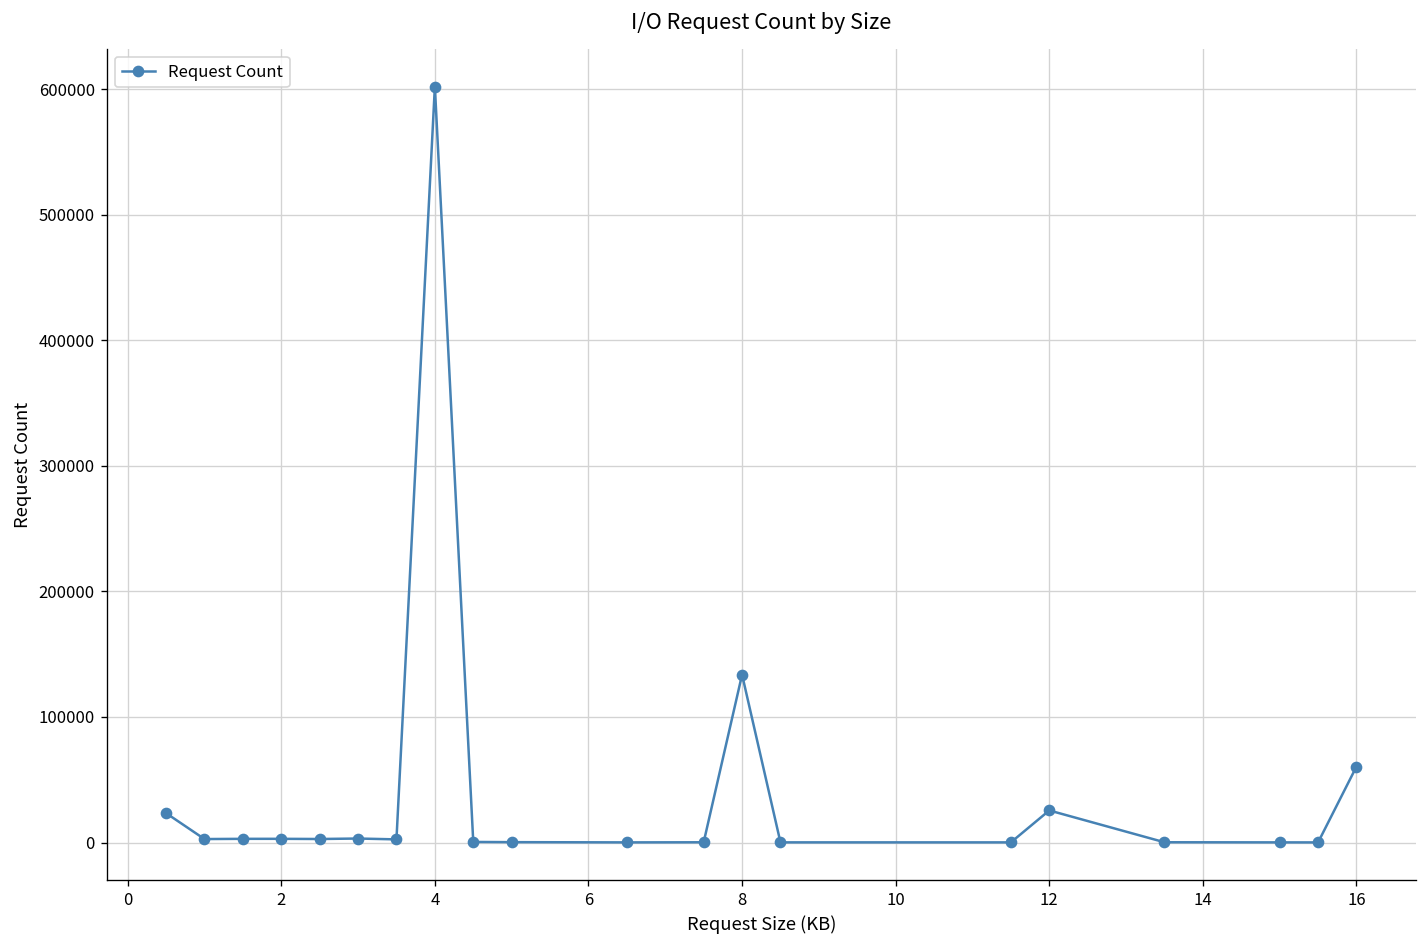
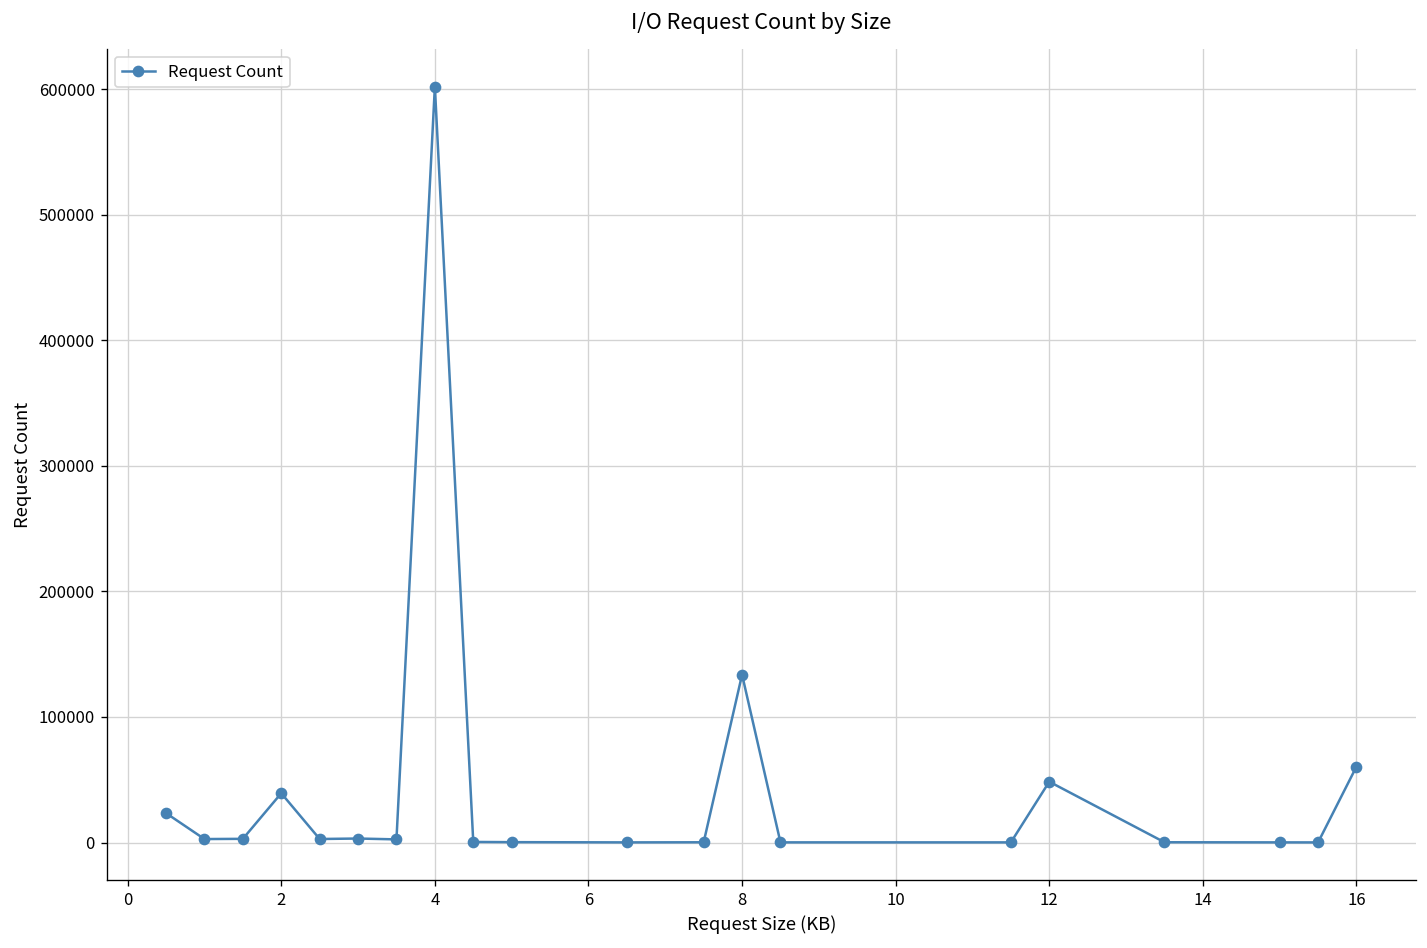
  {
-   "2": 3000,
+   "2": 39000,
    "4": 602000,
    "8": 134000,
-   "12": 26000,
+   "12": 48000,
    "16": 61000
  }
